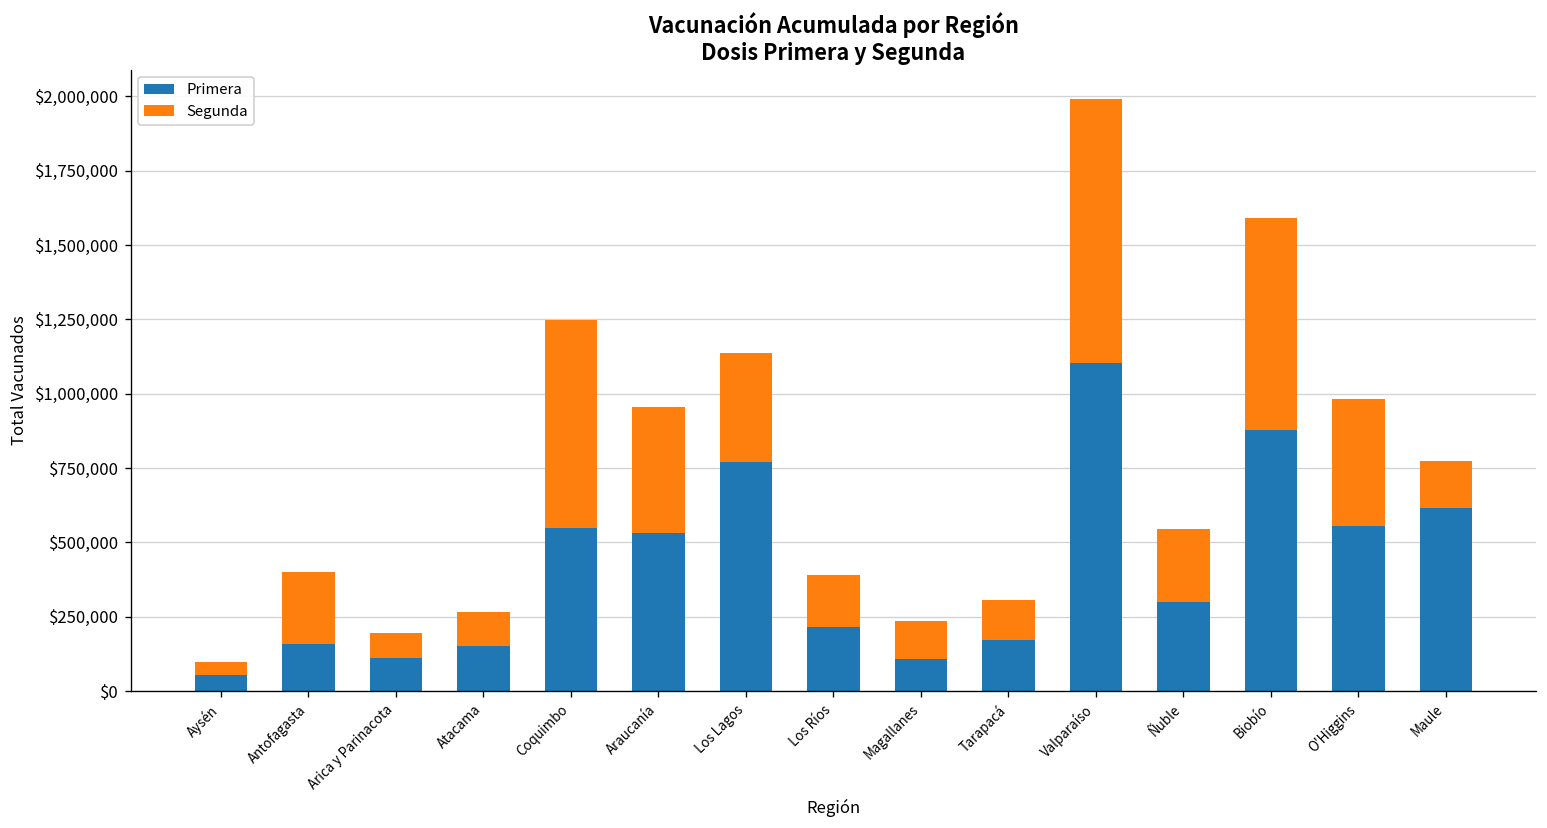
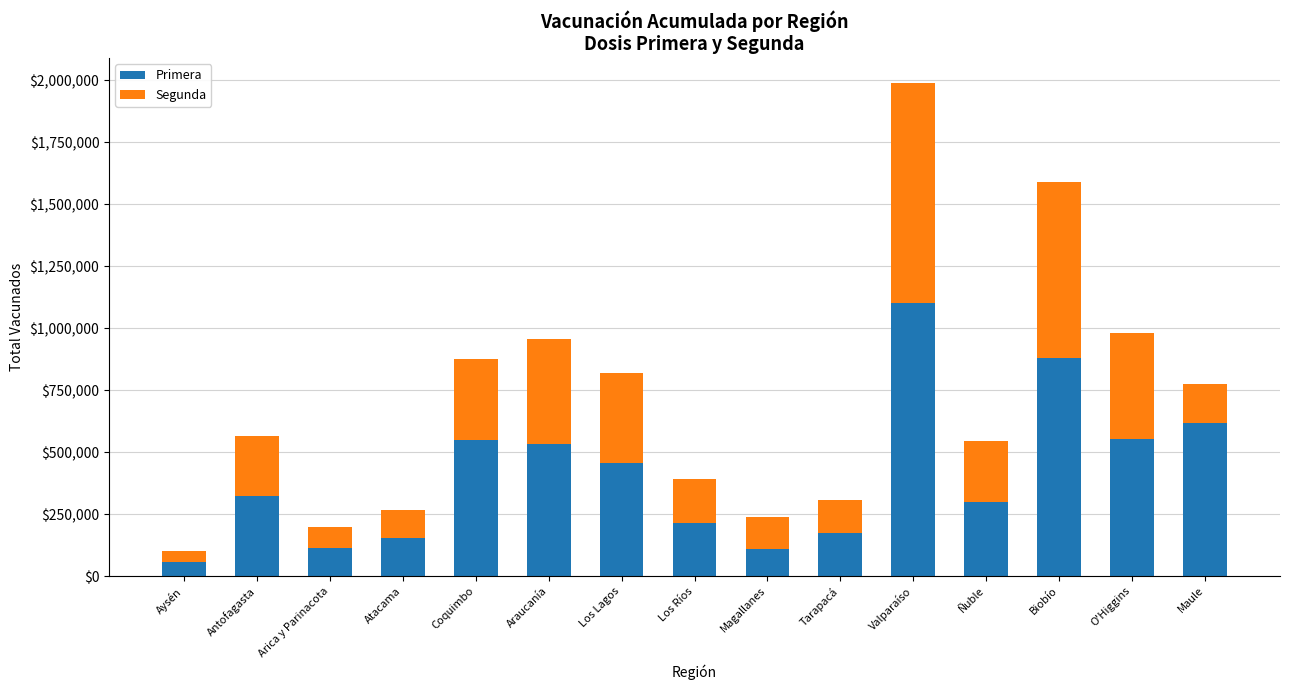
  {
    "Primera": {
      "Aysén": "$60,000",
-     "Antofagasta": "$160,000",
+     "Antofagasta": "$320,000",
      "Arica y Parinacota": "$110,000",
      "Atacama": "$150,000",
      "Coquimbo": "$550,000",
      "Araucanía": "$530,000",
-     "Los Lagos": "$770,000",
+     "Los Lagos": "$460,000",
      "Los Ríos": "$210,000",
      "Magallanes": "$110,000",
      "Tarapacá": "$170,000",
      "Valparaíso": "$1,100,000",
      "Ñuble": "$300,000",
      "Biobío": "$880,000",
      "O'Higgins": "$550,000",
      "Maule": "$620,000"
    },
    "Segunda": {
      "Aysén": "$40,000",
      "Antofagasta": "$240,000",
      "Arica y Parinacota": "$90,000",
      "Atacama": "$120,000",
-     "Coquimbo": "$700,000",
+     "Coquimbo": "$330,000",
      "Araucanía": "$430,000",
      "Los Lagos": "$360,000",
      "Los Ríos": "$180,000",
      "Magallanes": "$130,000",
      "Tarapacá": "$130,000",
      "Valparaíso": "$890,000",
      "Ñuble": "$250,000",
      "Biobío": "$710,000",
      "O'Higgins": "$430,000",
      "Maule": "$160,000"
    }
  }
